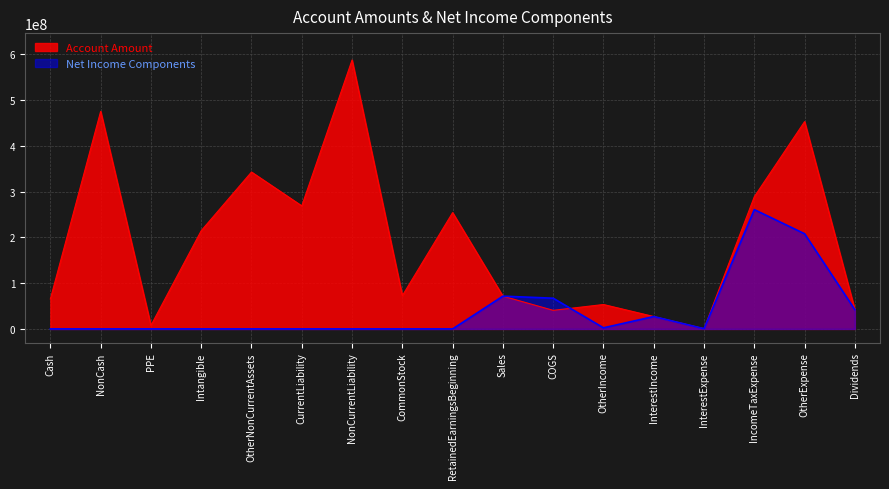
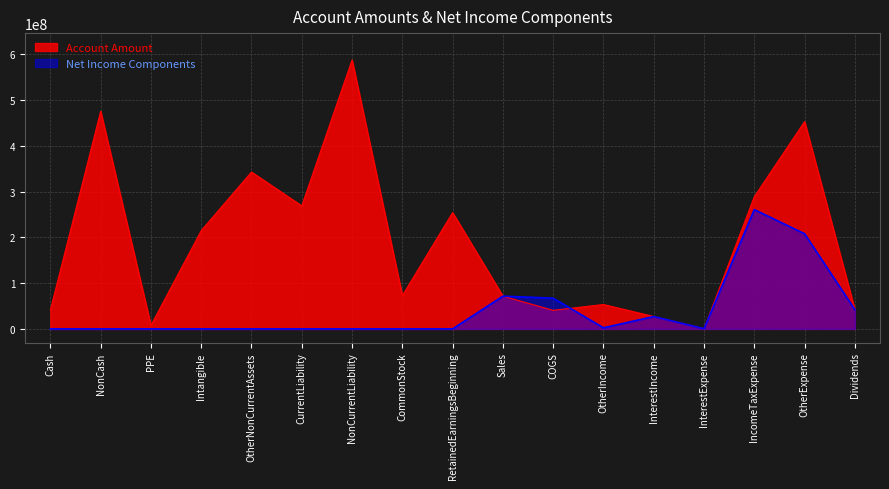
  {
    "Account Amount": {
-     "Cash": 70000000,
+     "Cash": 40000000,
      "NonCash": 480000000,
      "PPE": 10000000,
      "Intangible": 210000000,
      "OtherNonCurrentAssets": 340000000,
      "CurrentLiability": 270000000,
      "NonCurrentLiability": 590000000,
      "CommonStock": 70000000,
      "RetainedEarningsBeginning": 250000000,
      "COGS": 40000000,
      "OtherIncome": 50000000,
      "IncomeTaxExpense": 290000000,
      "OtherExpense": 450000000
    },
    "Net Income Components": {
      "Cash": 0,
      "NonCash": 0,
      "PPE": 0,
      "Intangible": 0,
      "OtherNonCurrentAssets": 0,
      "CurrentLiability": 0,
      "NonCurrentLiability": 0,
      "CommonStock": 0,
      "RetainedEarningsBeginning": 0,
      "COGS": 70000000,
      "OtherIncome": 0,
      "IncomeTaxExpense": 260000000,
      "OtherExpense": 210000000
    }
  }
